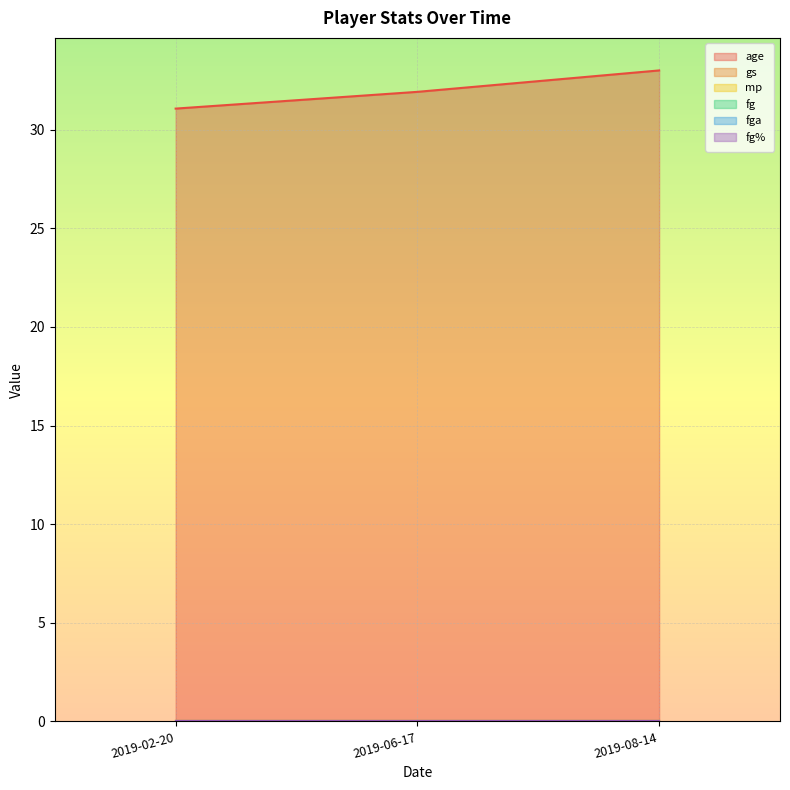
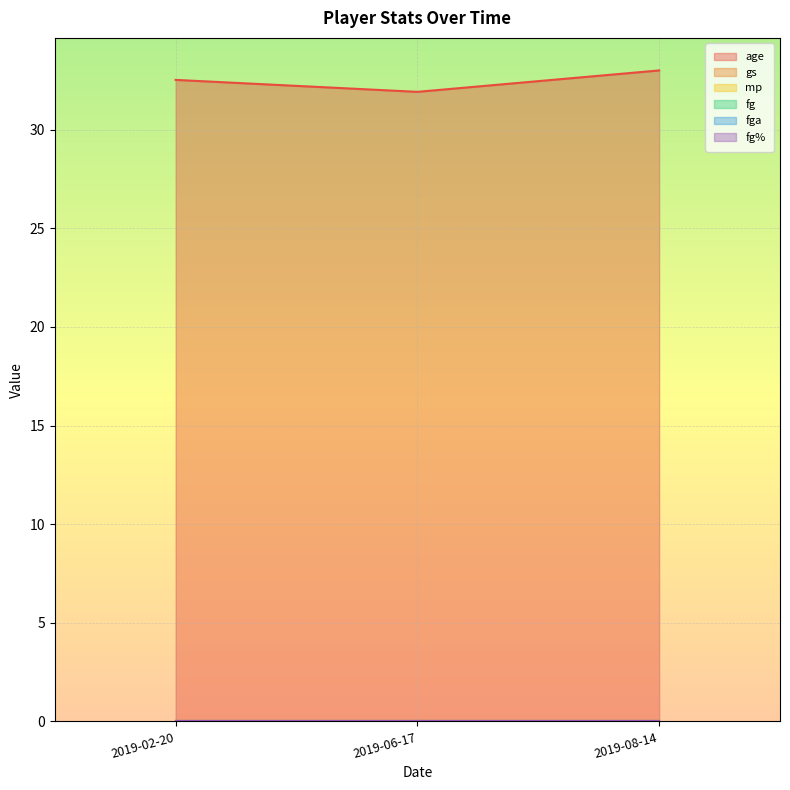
  {
    "age": {
-     "2019-02-20": 31.1,
+     "2019-02-20": 32.5,
      "2019-06-17": 31.9,
      "2019-08-14": 33.0
    },
    "fg%": {
      "2019-02-20": 0.0,
      "2019-06-17": 0.0,
      "2019-08-14": 0.0
    }
  }
